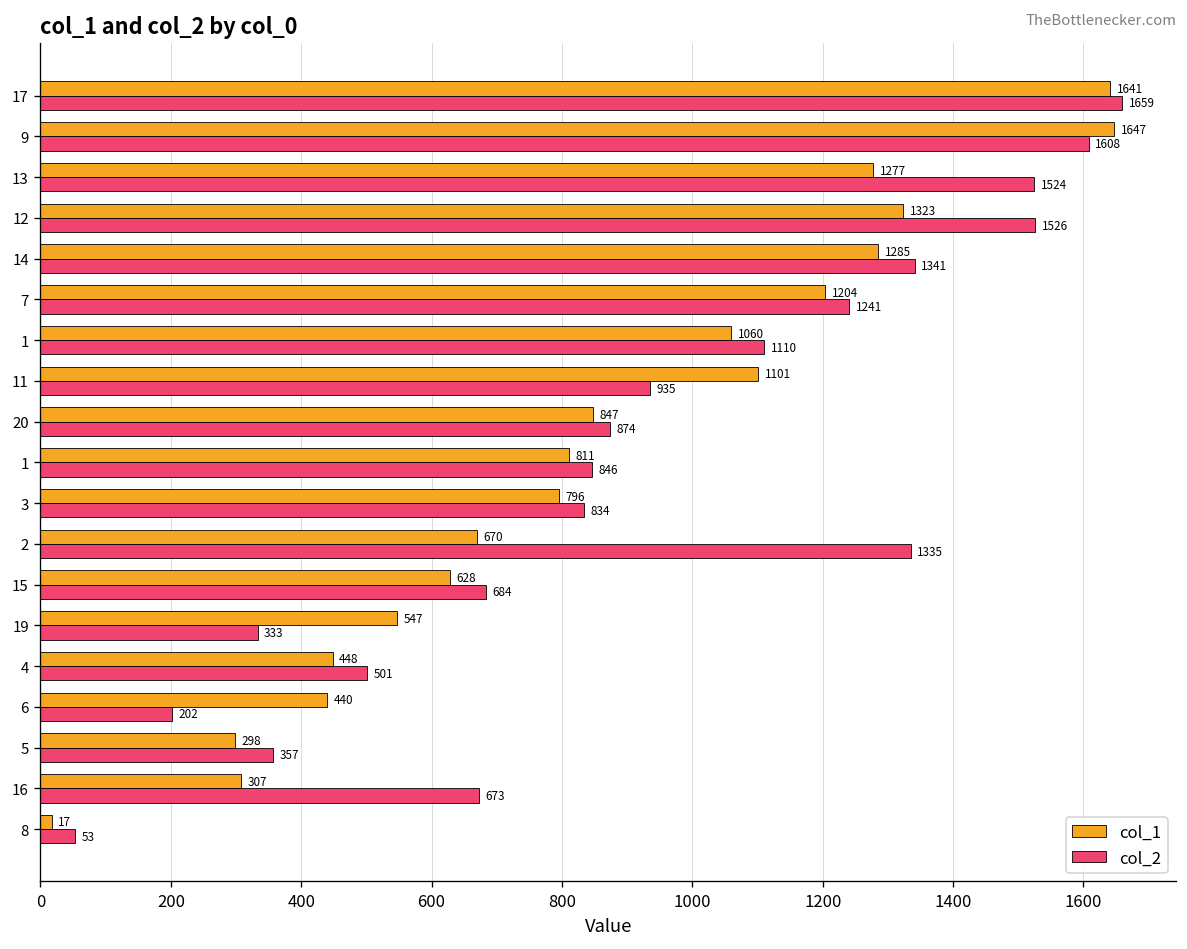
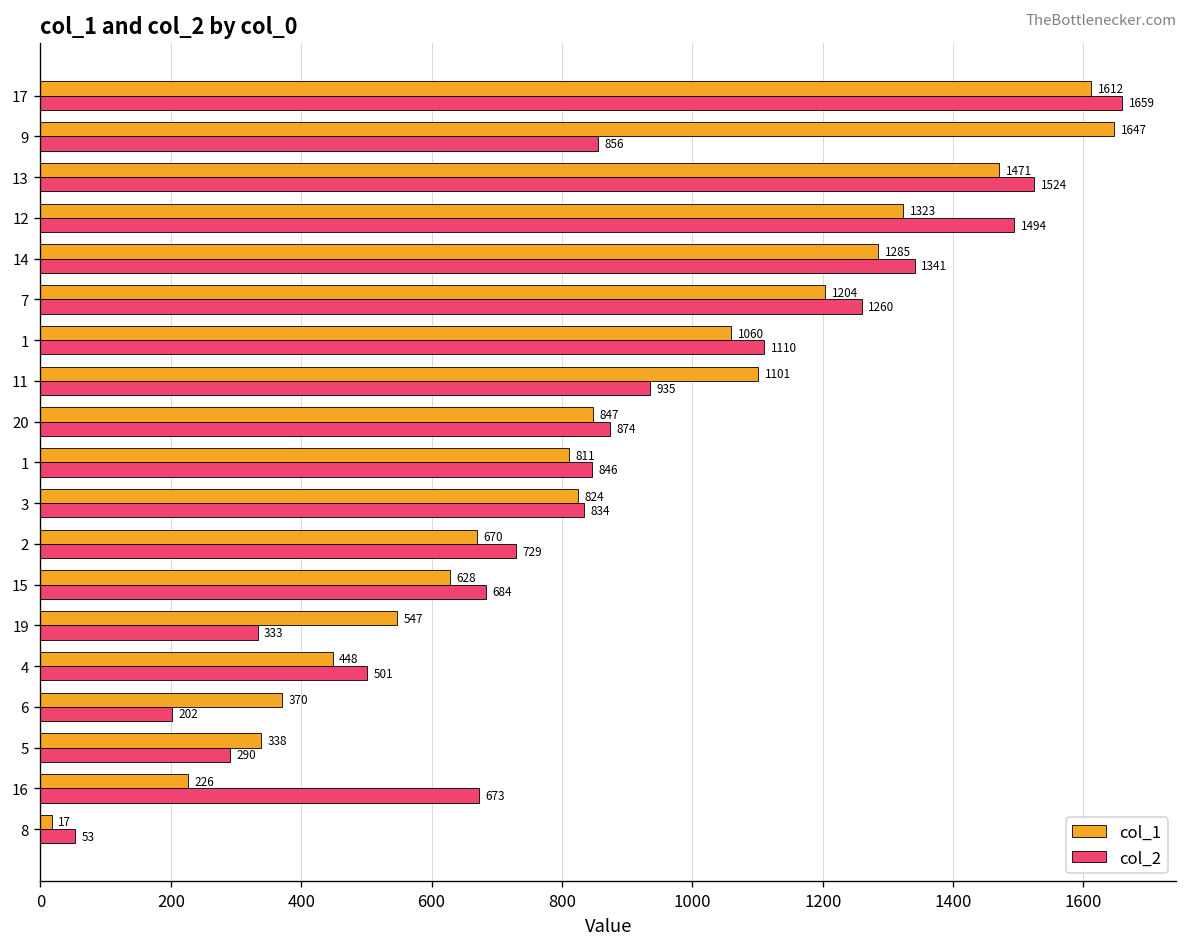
  {
    "col_1": {
-     "17": 1641,
+     "17": 1612,
      "9": 1647,
-     "13": 1277,
+     "13": 1471,
      "12": 1323,
      "14": 1285,
      "7": 1204,
      "11": 1101,
      "20": 847,
-     "3": 796,
+     "3": 824,
      "2": 670,
      "15": 628,
      "19": 547,
      "4": 448,
-     "6": 440,
-     "5": 298,
-     "16": 307,
+     "6": 370,
+     "5": 338,
+     "16": 226,
      "8": 17
    },
    "col_2": {
      "17": 1659,
-     "9": 1608,
+     "9": 856,
      "13": 1524,
-     "12": 1526,
+     "12": 1494,
      "14": 1341,
-     "7": 1241,
+     "7": 1260,
      "11": 935,
      "20": 874,
      "3": 834,
-     "2": 1335,
+     "2": 729,
      "15": 684,
      "19": 333,
      "4": 501,
      "6": 202,
-     "5": 357,
+     "5": 290,
      "16": 673,
      "8": 53
    }
  }
